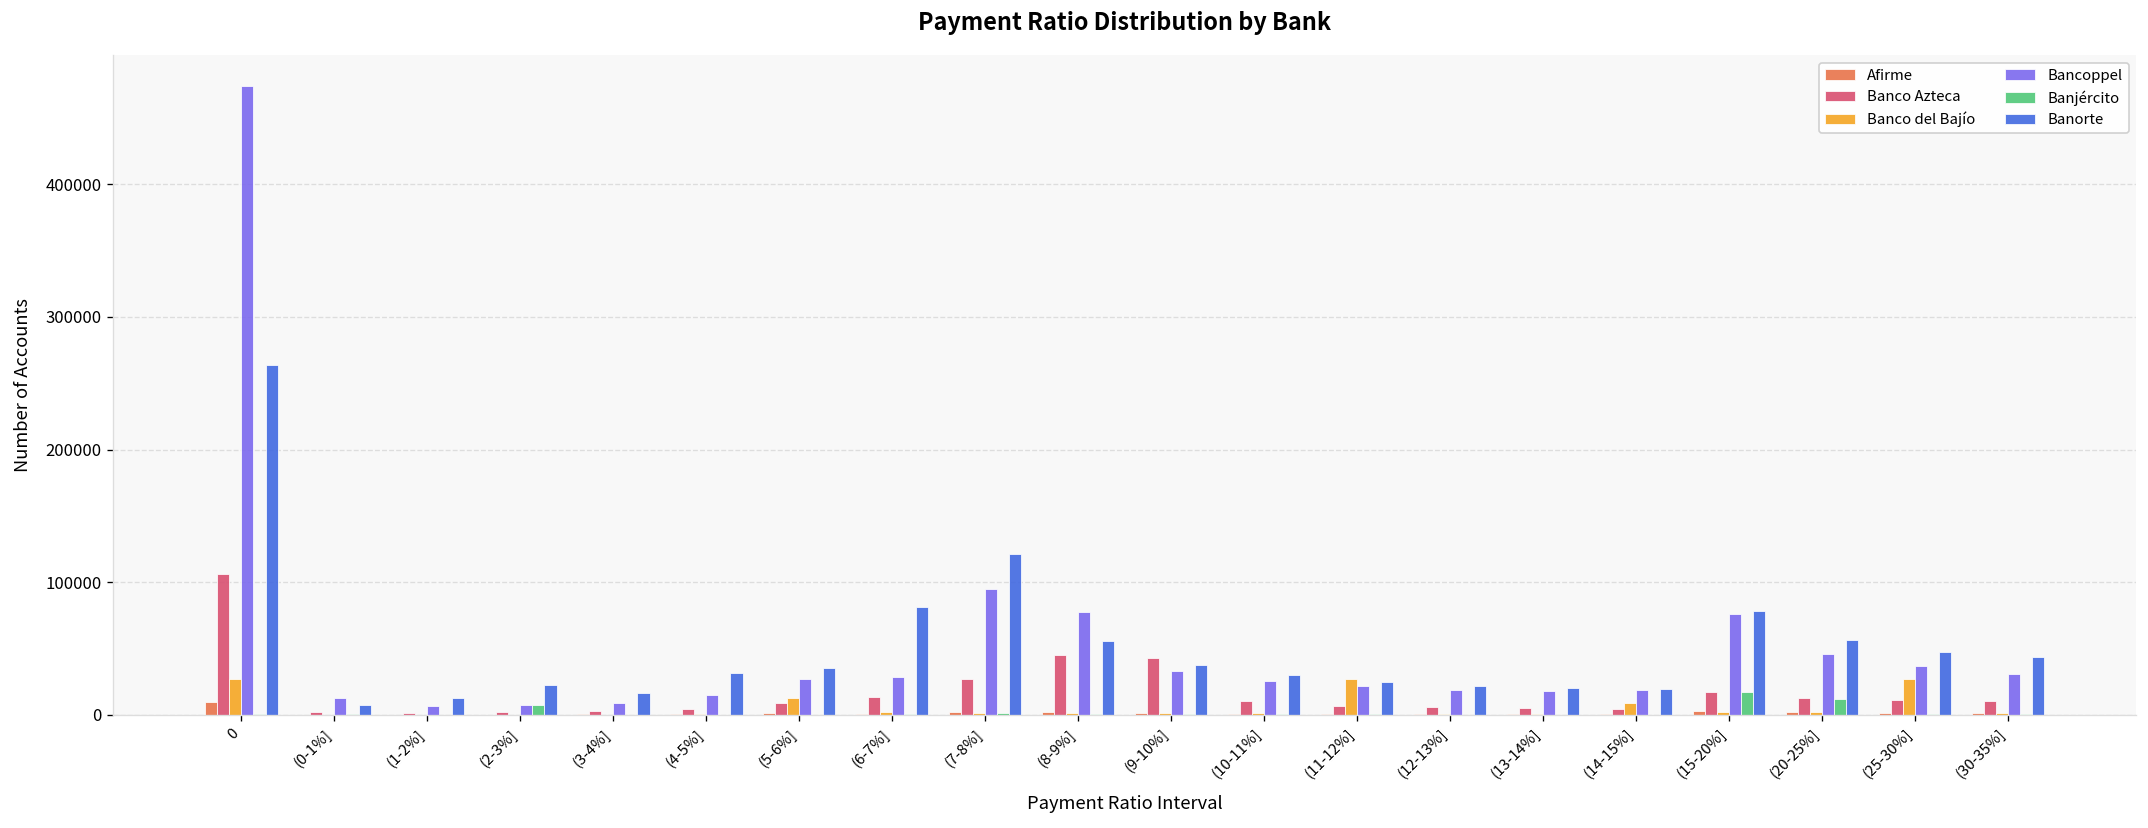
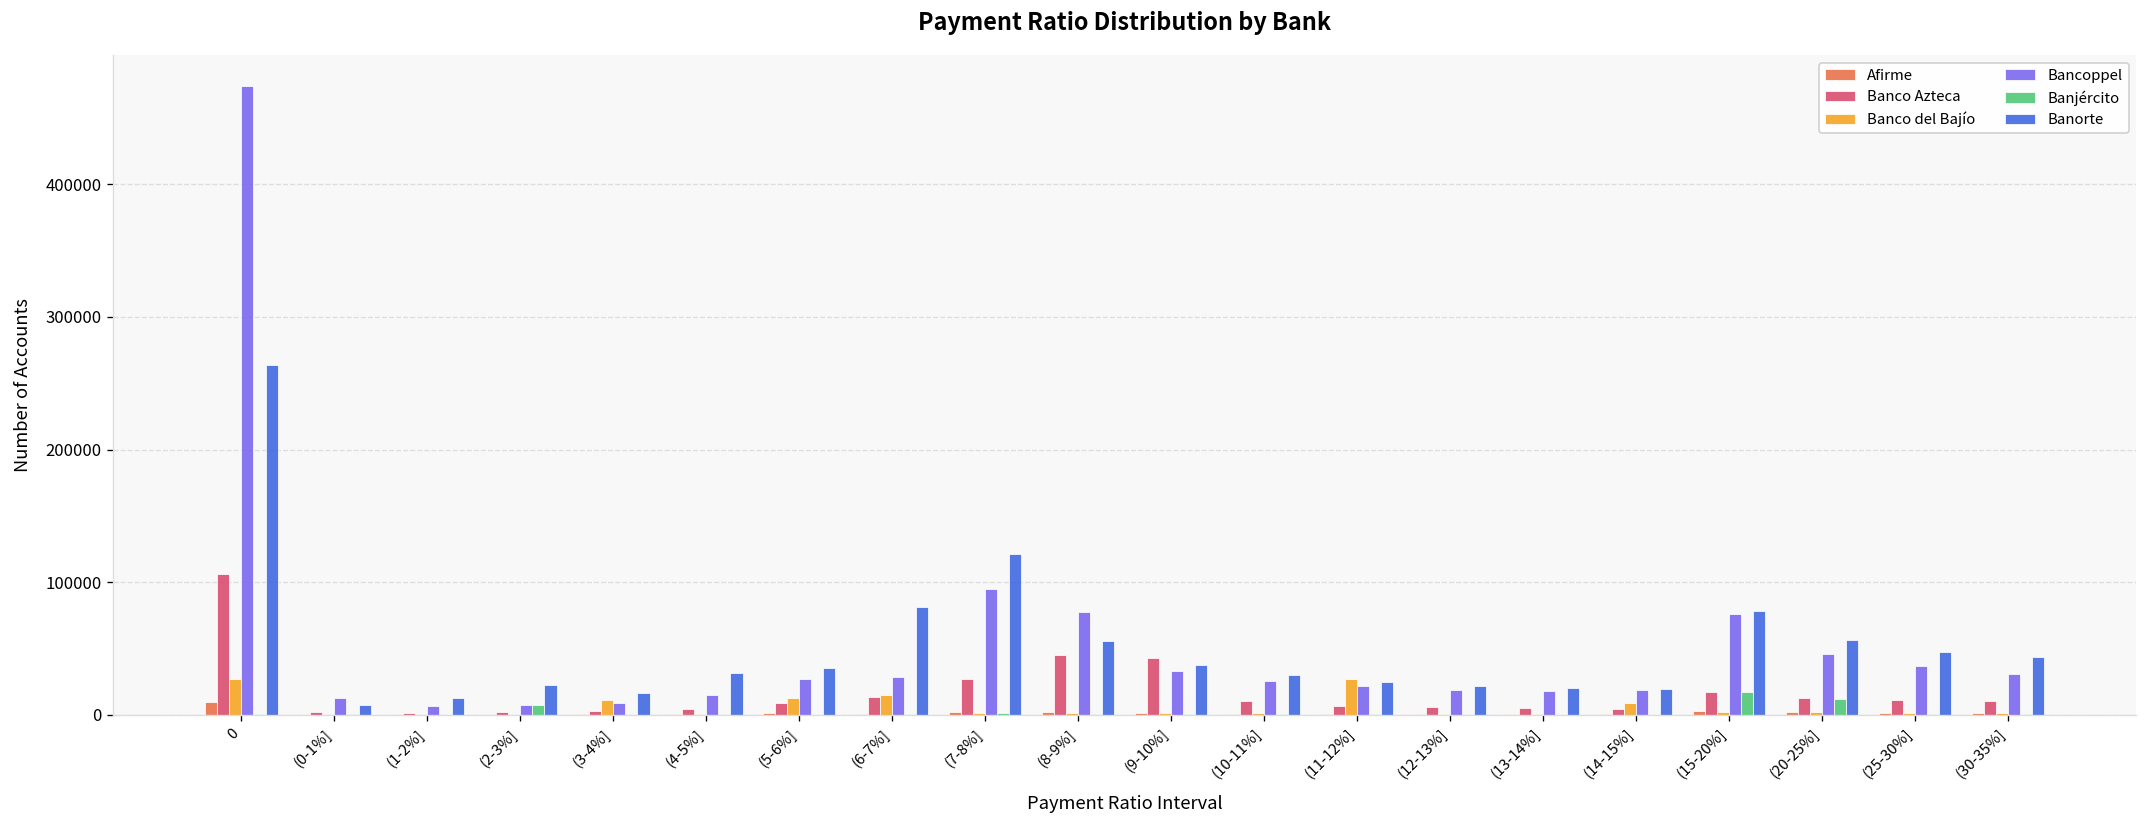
  {
    "Banco del Bajío": {
      "0": 27000,
-     "(3-4%]": 0,
+     "(3-4%]": 12000,
      "(5-6%]": 13000,
-     "(6-7%]": 2000,
+     "(6-7%]": 15000,
      "(11-12%]": 27000,
      "(14-15%]": 9000,
      "(15-20%]": 2000,
-     "(25-30%]": 27000
+     "(25-30%]": 2000
    },
    "Banjército": {
      "(2-3%]": 8000,
      "(15-20%]": 17000,
      "(20-25%]": 12000
    }
  }
